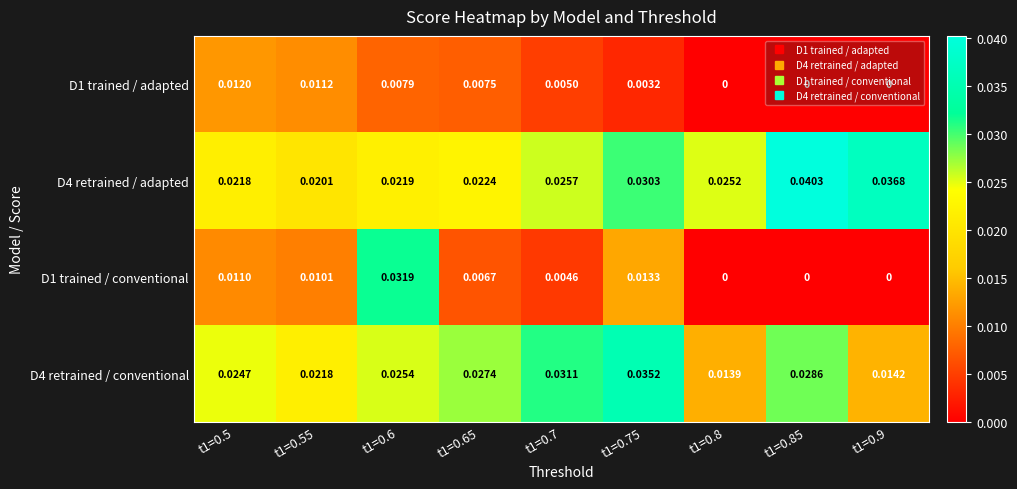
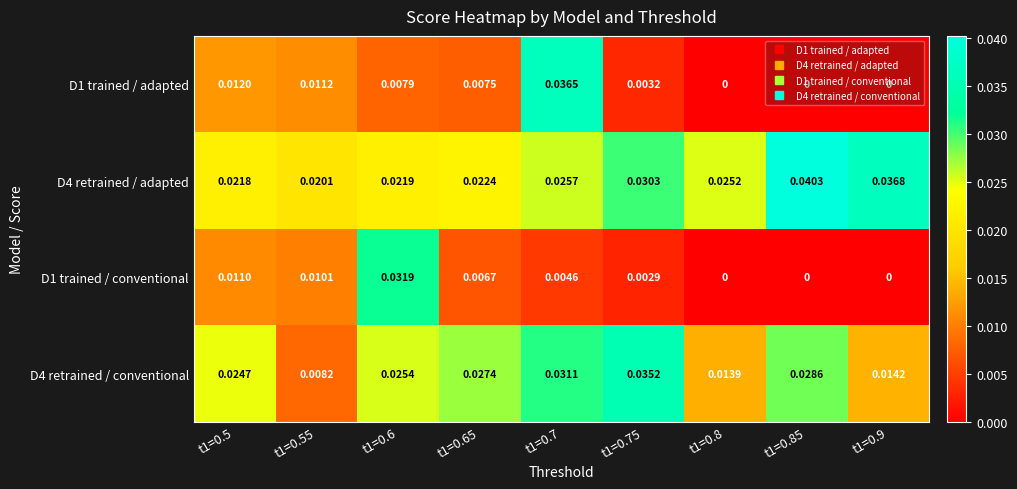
  {
    "D1 trained / adapted": {
      "t1=0.5": 0.0120,
      "t1=0.55": 0.0112,
      "t1=0.6": 0.0079,
      "t1=0.65": 0.0075,
-     "t1=0.7": 0.0050,
+     "t1=0.7": 0.0365,
      "t1=0.75": 0.0032,
      "t1=0.8": 0
    },
    "D4 retrained / adapted": {
      "t1=0.5": 0.0218,
      "t1=0.55": 0.0201,
      "t1=0.6": 0.0219,
      "t1=0.65": 0.0224,
      "t1=0.7": 0.0257,
      "t1=0.75": 0.0303,
      "t1=0.8": 0.0252,
      "t1=0.85": 0.0403,
      "t1=0.9": 0.0368
    },
    "D1 trained / conventional": {
      "t1=0.5": 0.0110,
      "t1=0.55": 0.0101,
      "t1=0.6": 0.0319,
      "t1=0.65": 0.0067,
      "t1=0.7": 0.0046,
-     "t1=0.75": 0.0133,
+     "t1=0.75": 0.0029,
      "t1=0.8": 0,
      "t1=0.85": 0,
      "t1=0.9": 0
    },
    "D4 retrained / conventional": {
      "t1=0.5": 0.0247,
-     "t1=0.55": 0.0218,
+     "t1=0.55": 0.0082,
      "t1=0.6": 0.0254,
      "t1=0.65": 0.0274,
      "t1=0.7": 0.0311,
      "t1=0.75": 0.0352,
      "t1=0.8": 0.0139,
      "t1=0.85": 0.0286,
      "t1=0.9": 0.0142
    }
  }
